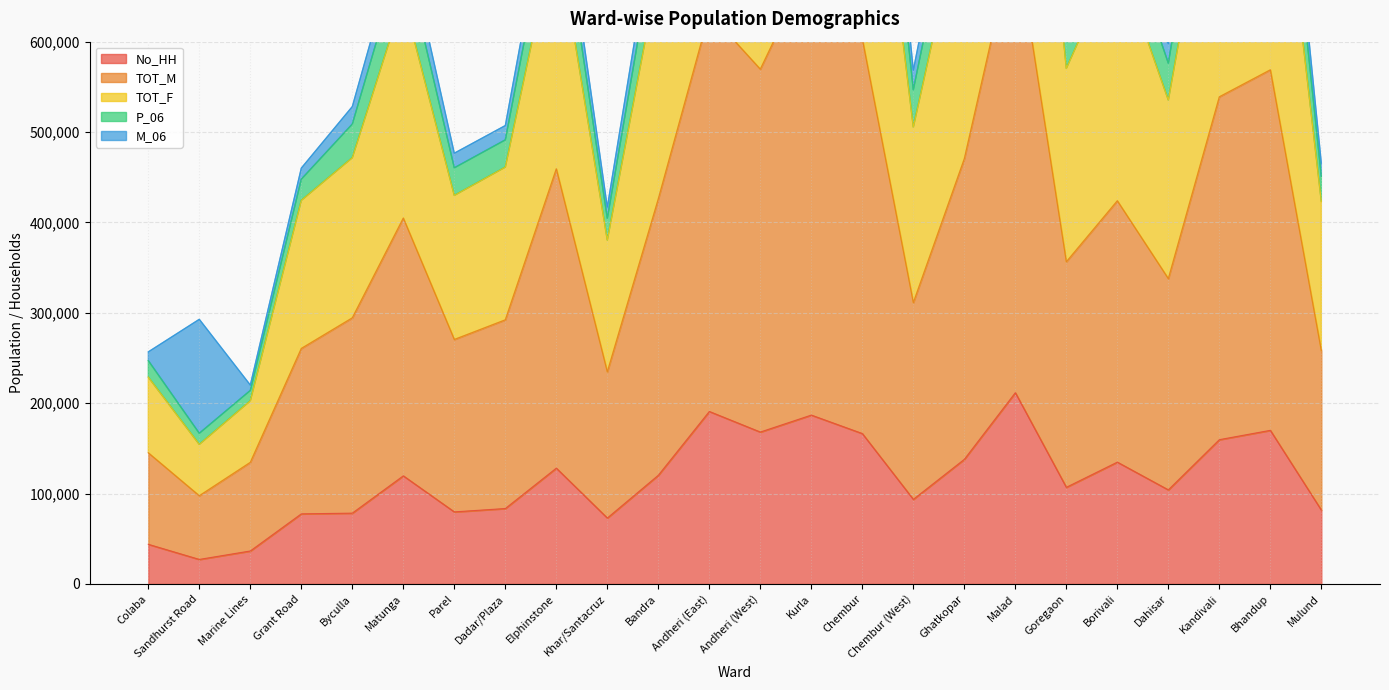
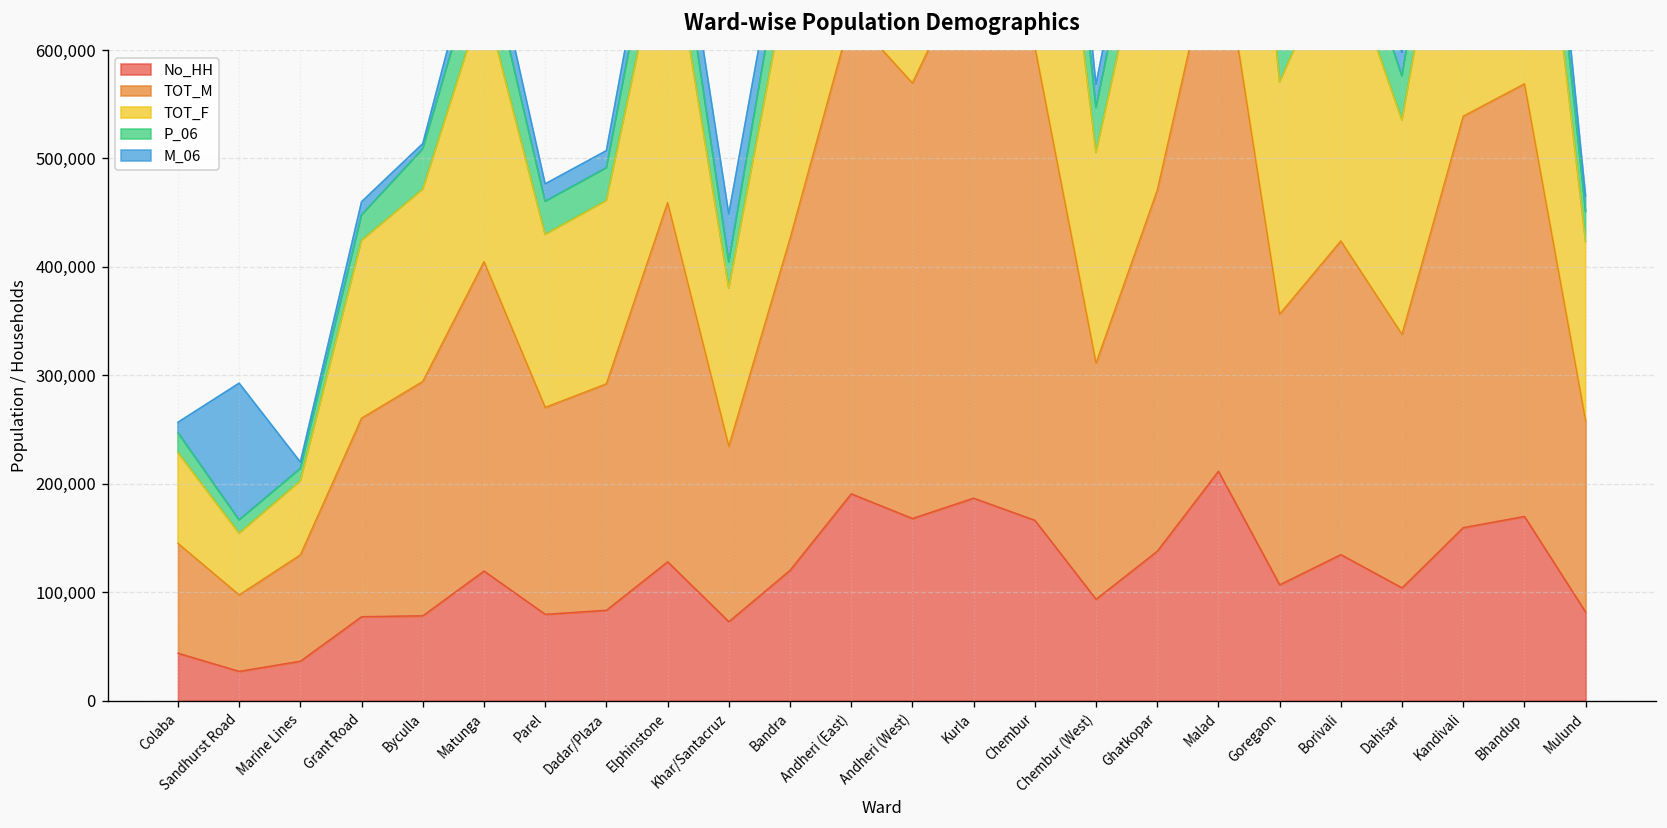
  {
    "TOT_F": {
      "Colaba": "80,000",
      "Sandhurst Road": "60,000",
      "Marine Lines": "70,000",
      "Grant Road": "160,000",
      "Byculla": "180,000",
      "Parel": "160,000",
      "Dadar/Plaza": "170,000",
      "Khar/Santacruz": "150,000",
      "Chembur (West)": "190,000",
      "Goregaon": "210,000",
      "Dahisar": "200,000",
      "Mulund": "170,000"
    },
    "P_06": {
      "Colaba": "20,000",
      "Sandhurst Road": "10,000",
      "Marine Lines": "10,000",
      "Grant Road": "20,000",
      "Byculla": "40,000",
      "Parel": "30,000",
      "Dadar/Plaza": "30,000",
      "Khar/Santacruz": "20,000",
      "Chembur (West)": "40,000",
      "Dahisar": "40,000",
      "Mulund": "30,000"
    },
    "M_06": {
      "Colaba": "10,000",
      "Sandhurst Road": "130,000",
      "Marine Lines": "10,000",
      "Grant Road": "10,000",
-     "Byculla": "20,000",
+     "Byculla": "0",
      "Parel": "20,000",
      "Dadar/Plaza": "20,000",
-     "Khar/Santacruz": "10,000",
+     "Khar/Santacruz": "40,000",
      "Chembur (West)": "20,000",
      "Dahisar": "20,000",
      "Mulund": "10,000"
    }
  }
